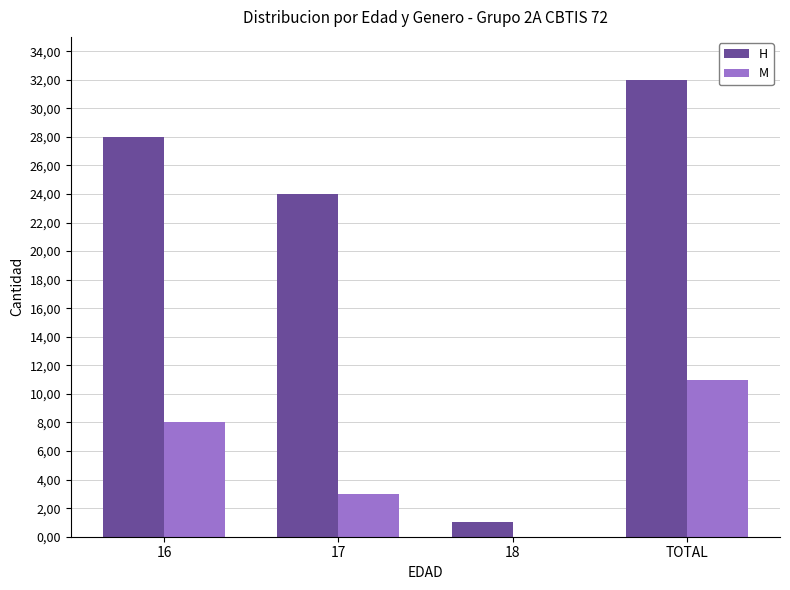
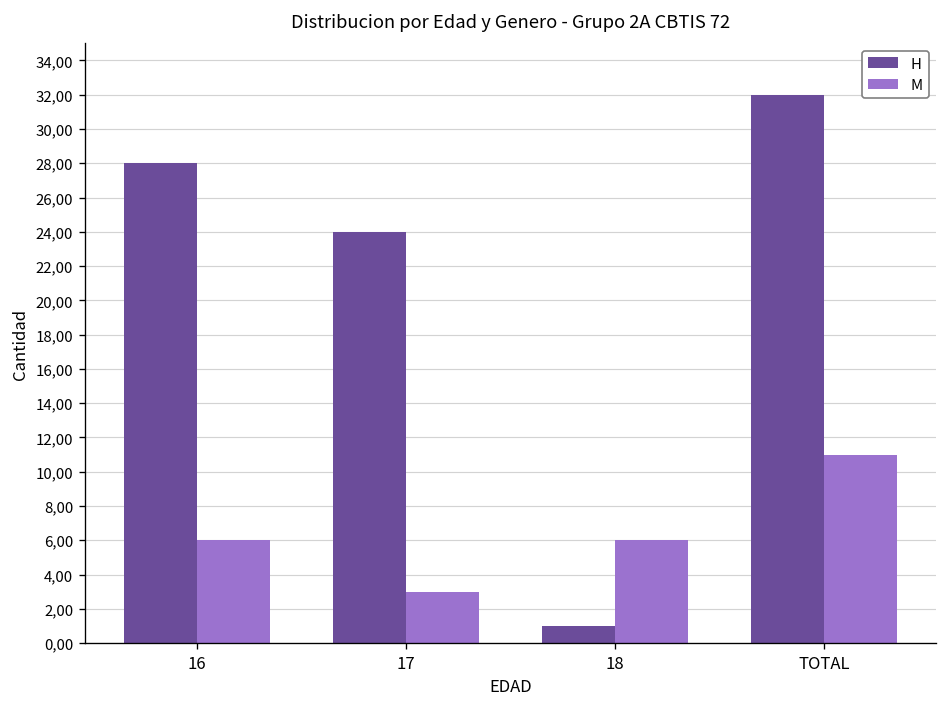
  {
    "H": {
      "16": 2800,
      "17": 2400,
      "18": 100,
      "TOTAL": 3200
    },
    "M": {
-     "16": 800,
+     "16": 600,
      "17": 300,
-     "18": 0,
+     "18": 600,
      "TOTAL": 1100
    }
  }
